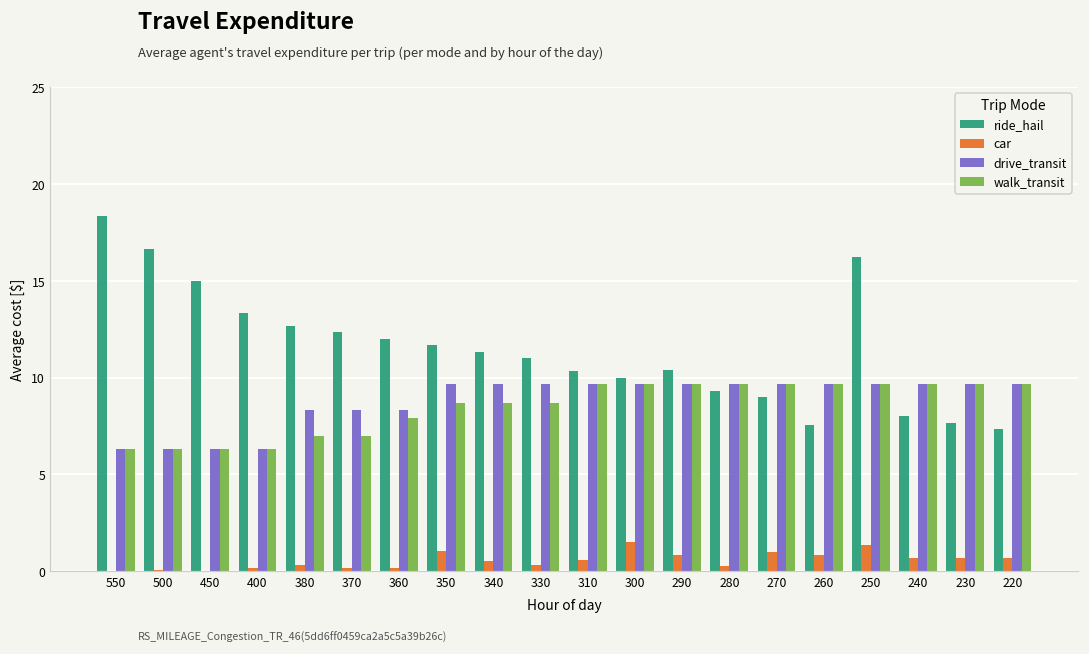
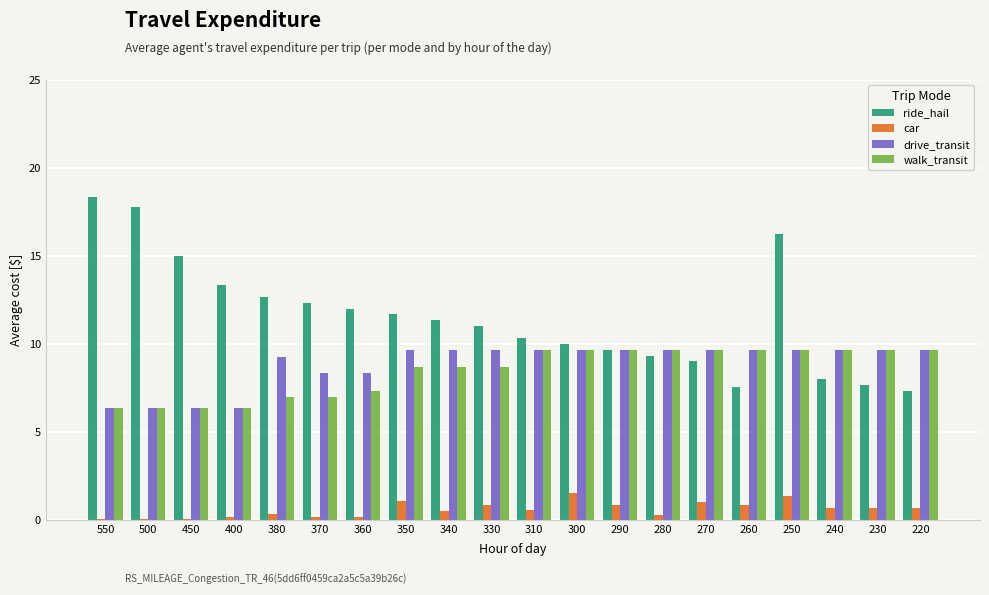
  {
    "ride_hail": {
      "550": 18.3,
-     "500": 16.7,
+     "500": 17.8,
      "450": 15.0,
      "400": 13.3,
      "380": 12.7,
      "370": 12.3,
      "360": 12.0,
      "350": 11.7,
      "340": 11.3,
      "330": 11.0,
      "310": 10.3,
      "300": 10.0,
-     "290": 10.4,
+     "290": 9.7,
      "280": 9.3,
      "270": 9.0,
      "260": 7.5,
      "250": 16.2,
      "240": 8.0,
      "230": 7.7,
      "220": 7.3
    },
    "car": {
      "400": 0.2,
      "380": 0.3,
      "370": 0.2,
      "360": 0.2,
      "350": 1.1,
      "340": 0.5,
-     "330": 0.3,
+     "330": 0.8,
      "310": 0.6,
      "300": 1.5,
      "290": 0.8,
      "280": 0.3,
      "270": 1.0,
      "260": 0.8,
      "250": 1.3,
      "240": 0.7,
      "230": 0.7,
      "220": 0.7
    },
    "drive_transit": {
      "550": 6.3,
      "500": 6.3,
      "450": 6.3,
      "400": 6.3,
-     "380": 8.3,
+     "380": 9.2,
      "370": 8.3,
      "360": 8.3,
      "350": 9.7,
      "340": 9.7,
      "330": 9.7,
      "310": 9.7,
      "300": 9.7,
      "290": 9.7,
      "280": 9.7,
      "270": 9.7,
      "260": 9.7,
      "250": 9.7,
      "240": 9.7,
      "230": 9.7,
      "220": 9.7
    },
    "walk_transit": {
      "550": 6.3,
      "500": 6.3,
      "450": 6.3,
      "400": 6.3,
      "380": 7.0,
      "370": 7.0,
-     "360": 7.9,
+     "360": 7.3,
      "350": 8.7,
      "340": 8.7,
      "330": 8.7,
      "310": 9.7,
      "300": 9.7,
      "290": 9.7,
      "280": 9.7,
      "270": 9.7,
      "260": 9.7,
      "250": 9.7,
      "240": 9.7,
      "230": 9.7,
      "220": 9.7
    }
  }
